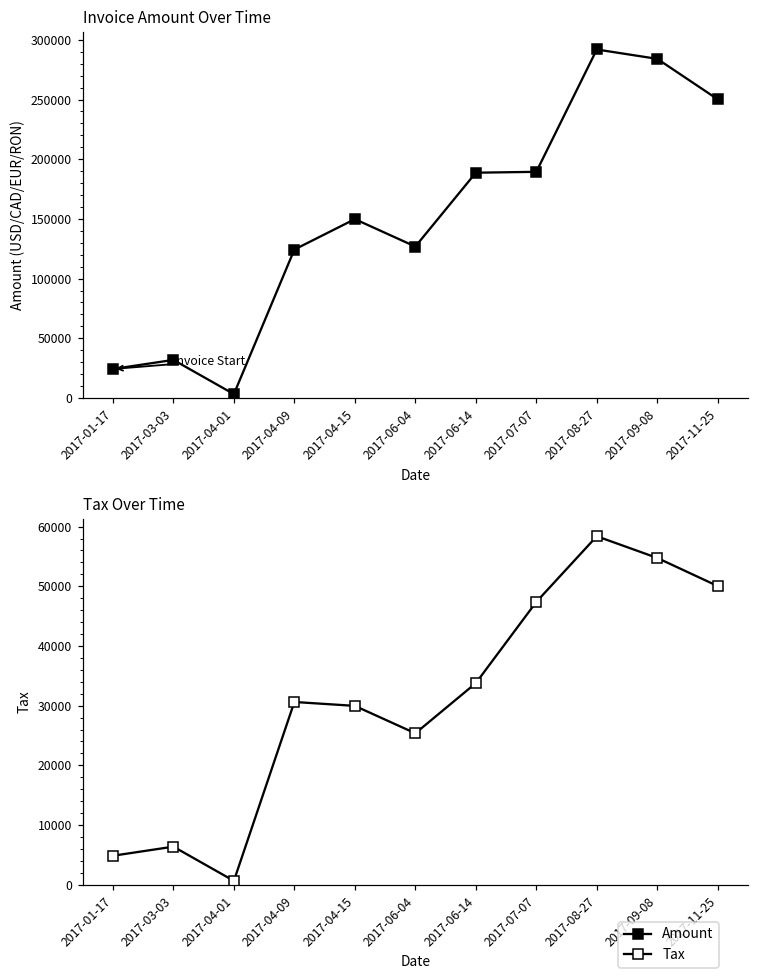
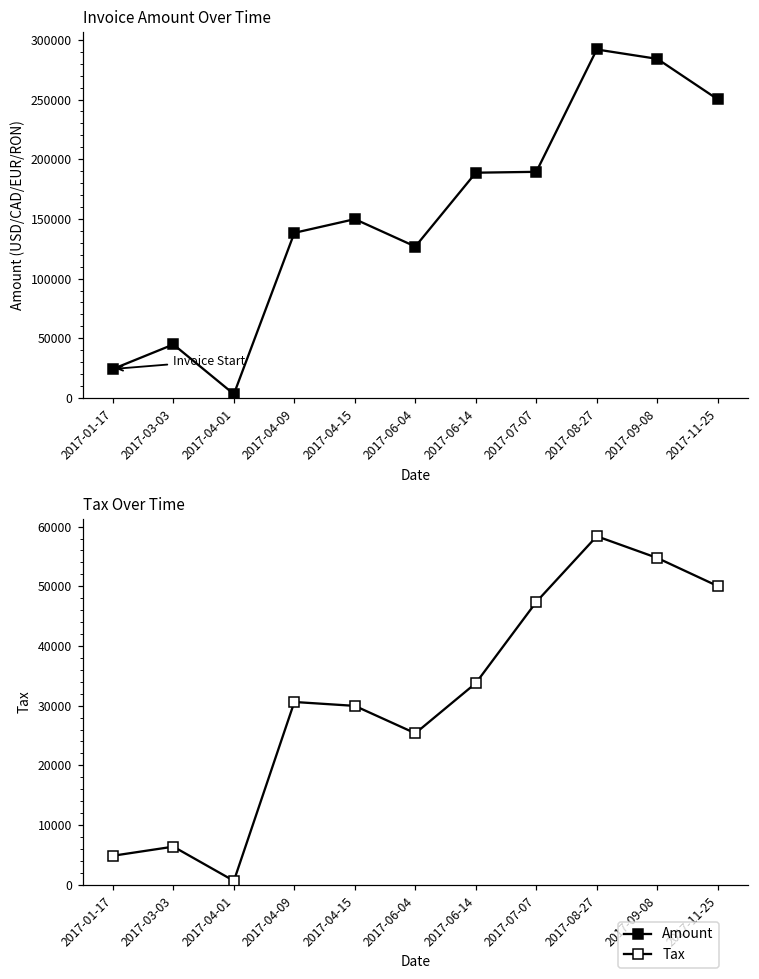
  {
    "Invoice Amount Over Time": {
      "2017-01-17": 24000,
-     "2017-03-03": 32000,
+     "2017-03-03": 45000,
      "2017-04-01": 3000,
-     "2017-04-09": 124000,
+     "2017-04-09": 138000,
      "2017-04-15": 150000,
      "2017-06-04": 127000,
      "2017-06-14": 189000,
      "2017-07-07": 189000,
      "2017-08-27": 292000,
      "2017-09-08": 284000,
      "2017-11-25": 250000
    },
    "Tax Over Time": {
      "2017-01-17": 5000,
      "2017-03-03": 6000,
      "2017-04-01": 1000,
      "2017-04-09": 31000,
      "2017-04-15": 30000,
      "2017-06-04": 25000,
      "2017-06-14": 34000,
      "2017-07-07": 47000,
      "2017-08-27": 58000,
      "2017-09-08": 55000,
      "2017-11-25": 50000
    }
  }
